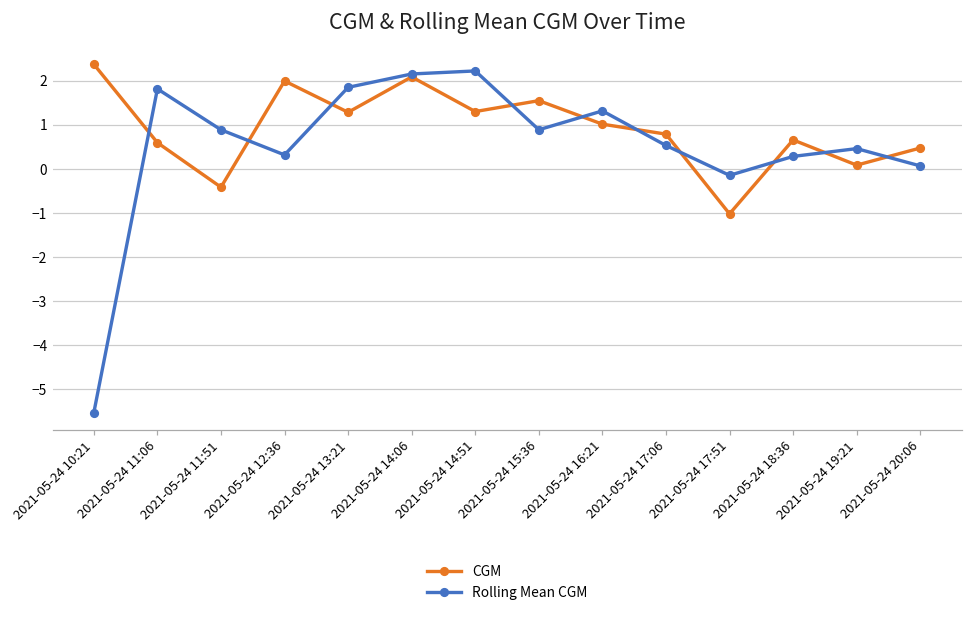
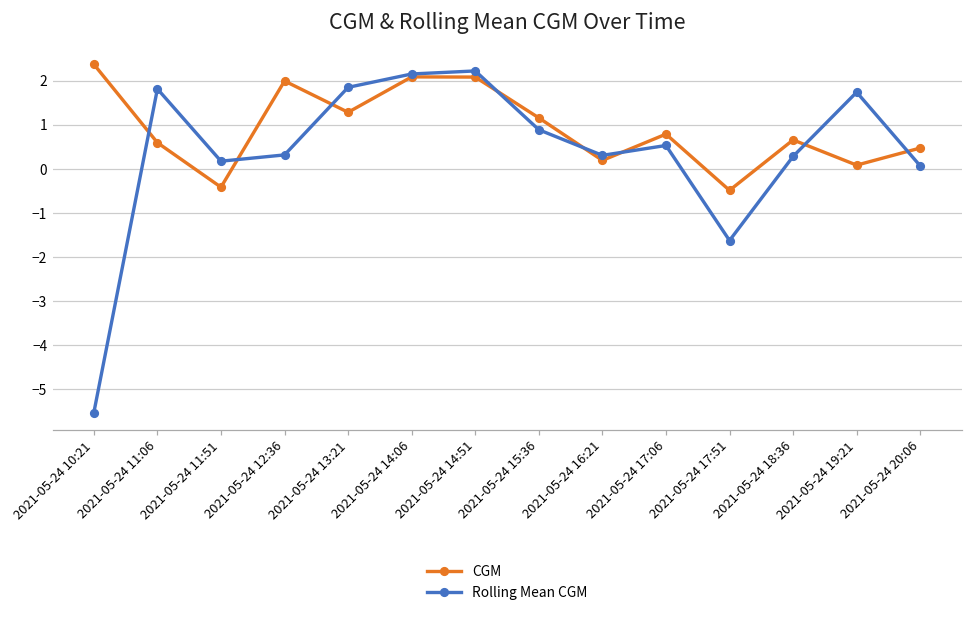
  {
    "CGM": {
      "2021-05-24 10:21": 2.4,
      "2021-05-24 11:06": 0.6,
      "2021-05-24 11:51": -0.4,
      "2021-05-24 12:36": 2.0,
      "2021-05-24 13:21": 1.3,
      "2021-05-24 14:06": 2.1,
-     "2021-05-24 14:51": 1.3,
-     "2021-05-24 15:36": 1.6,
-     "2021-05-24 16:21": 1.0,
+     "2021-05-24 14:51": 2.1,
+     "2021-05-24 15:36": 1.2,
+     "2021-05-24 16:21": 0.2,
      "2021-05-24 17:06": 0.8,
-     "2021-05-24 17:51": -1.0,
+     "2021-05-24 17:51": -0.5,
      "2021-05-24 18:36": 0.7,
      "2021-05-24 19:21": 0.1,
      "2021-05-24 20:06": 0.5
    },
    "Rolling Mean CGM": {
      "2021-05-24 10:21": -5.5,
      "2021-05-24 11:06": 1.8,
-     "2021-05-24 11:51": 0.9,
+     "2021-05-24 11:51": 0.2,
      "2021-05-24 12:36": 0.3,
      "2021-05-24 13:21": 1.9,
      "2021-05-24 14:06": 2.2,
      "2021-05-24 14:51": 2.2,
      "2021-05-24 15:36": 0.9,
-     "2021-05-24 16:21": 1.3,
+     "2021-05-24 16:21": 0.3,
      "2021-05-24 17:06": 0.5,
-     "2021-05-24 17:51": -0.1,
+     "2021-05-24 17:51": -1.6,
      "2021-05-24 18:36": 0.3,
-     "2021-05-24 19:21": 0.5,
+     "2021-05-24 19:21": 1.7,
      "2021-05-24 20:06": 0.1
    }
  }
